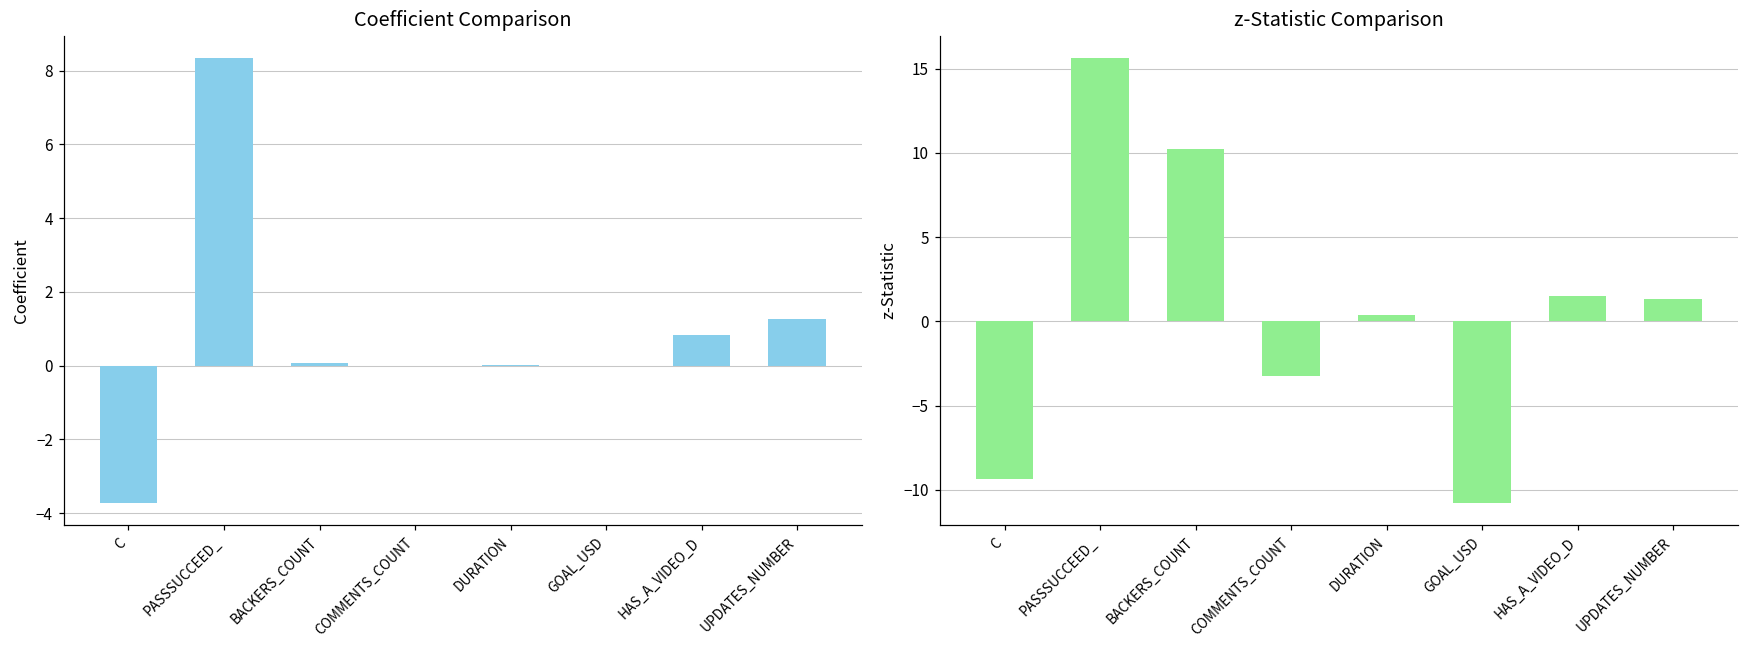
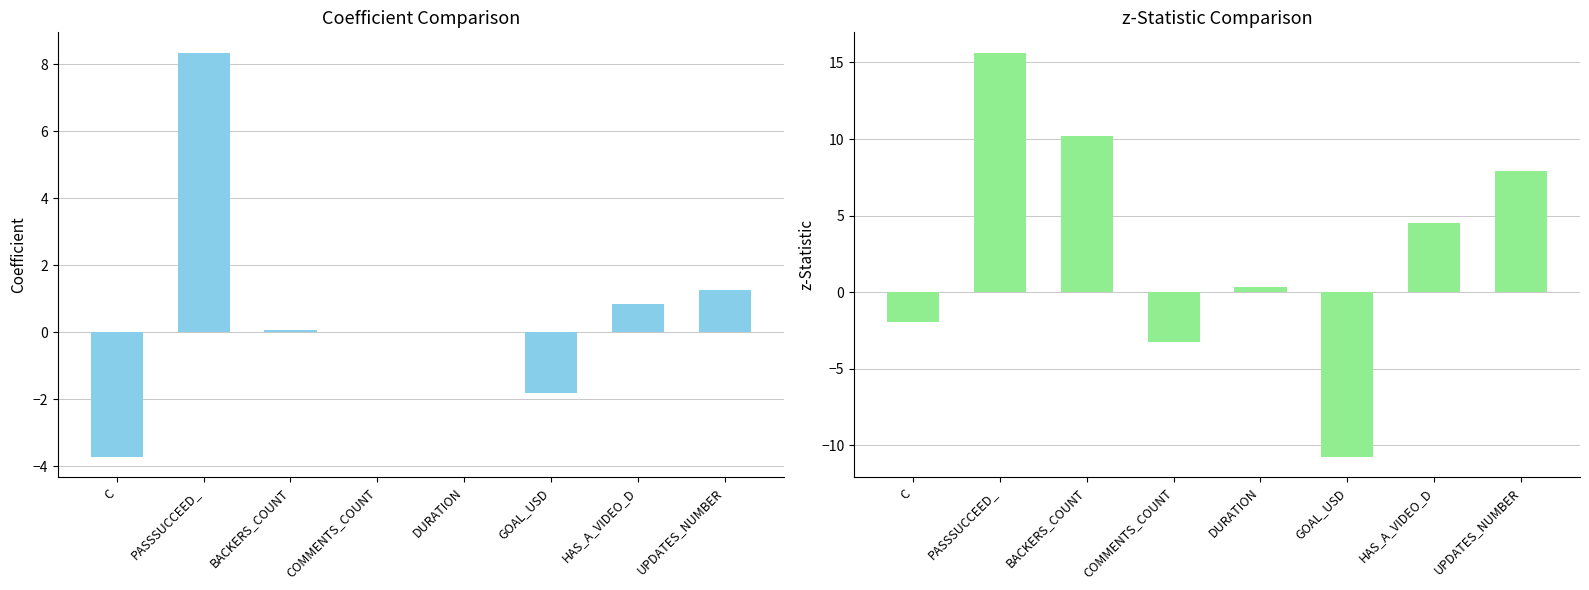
  {
    "Coefficient Comparison": {
      "C": -3.7,
      "PASSSUCCEED_": 8.3,
-     "GOAL_USD": 0.0,
+     "GOAL_USD": -1.8,
      "HAS_A_VIDEO_D": 0.8,
      "UPDATES_NUMBER": 1.3
    },
    "z-Statistic Comparison": {
-     "C": -9.3,
+     "C": -1.9,
      "PASSSUCCEED_": 15.6,
      "BACKERS_COUNT": 10.2,
      "COMMENTS_COUNT": -3.2,
      "DURATION": 0.4,
      "GOAL_USD": -10.8,
-     "HAS_A_VIDEO_D": 1.5,
-     "UPDATES_NUMBER": 1.3
+     "HAS_A_VIDEO_D": 4.5,
+     "UPDATES_NUMBER": 7.9
    }
  }
